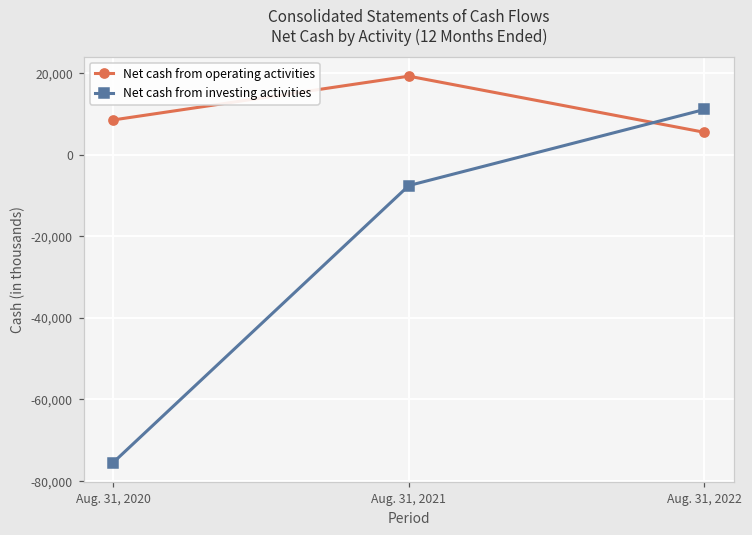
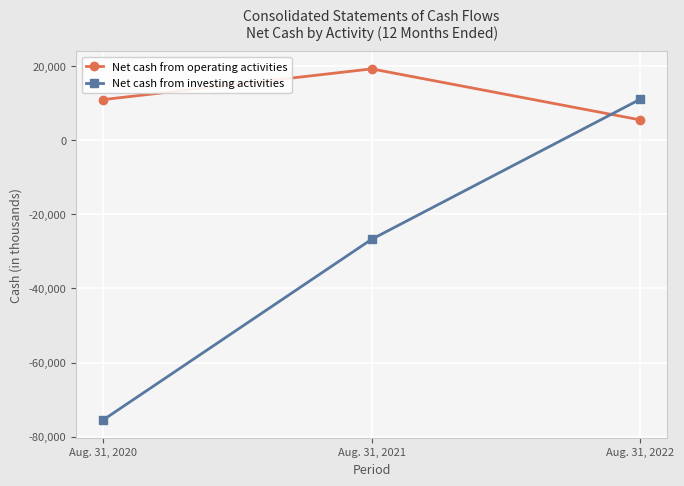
  {
    "Net cash from operating activities": {
-     "Aug. 31, 2020": "8,000",
+     "Aug. 31, 2020": "11,000",
      "Aug. 31, 2021": "19,000",
      "Aug. 31, 2022": "5,000"
    },
    "Net cash from investing activities": {
      "Aug. 31, 2020": "-76,000",
-     "Aug. 31, 2021": "-8,000",
+     "Aug. 31, 2021": "-27,000",
      "Aug. 31, 2022": "11,000"
    }
  }
